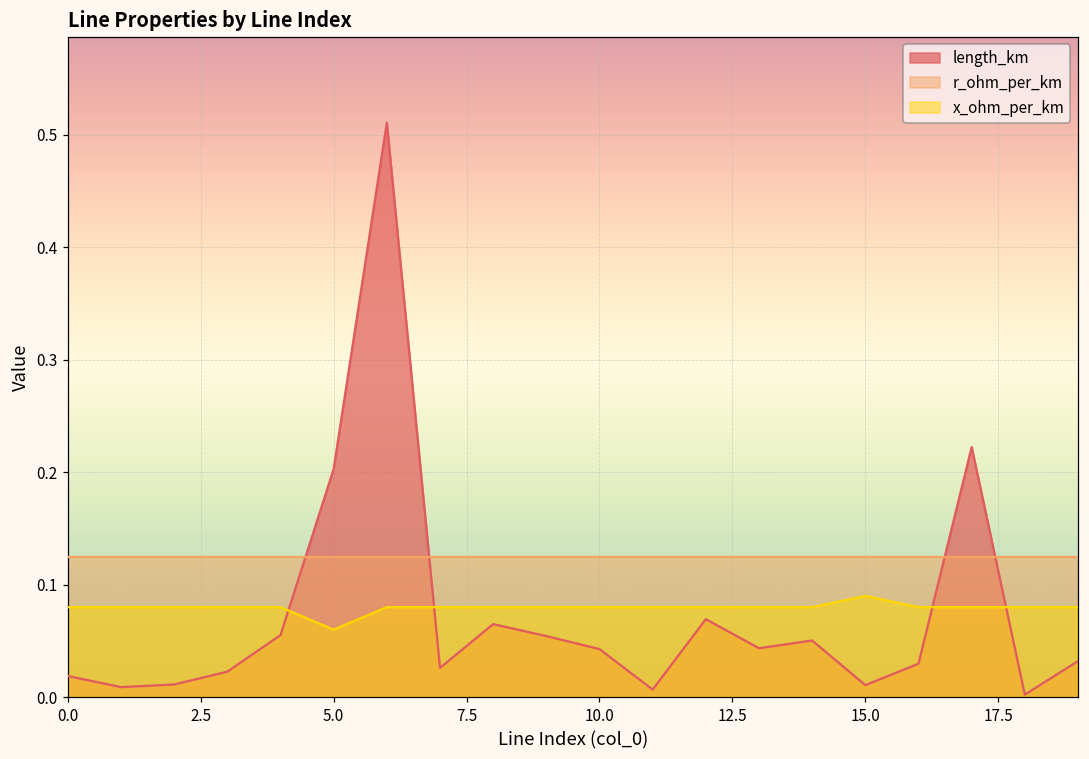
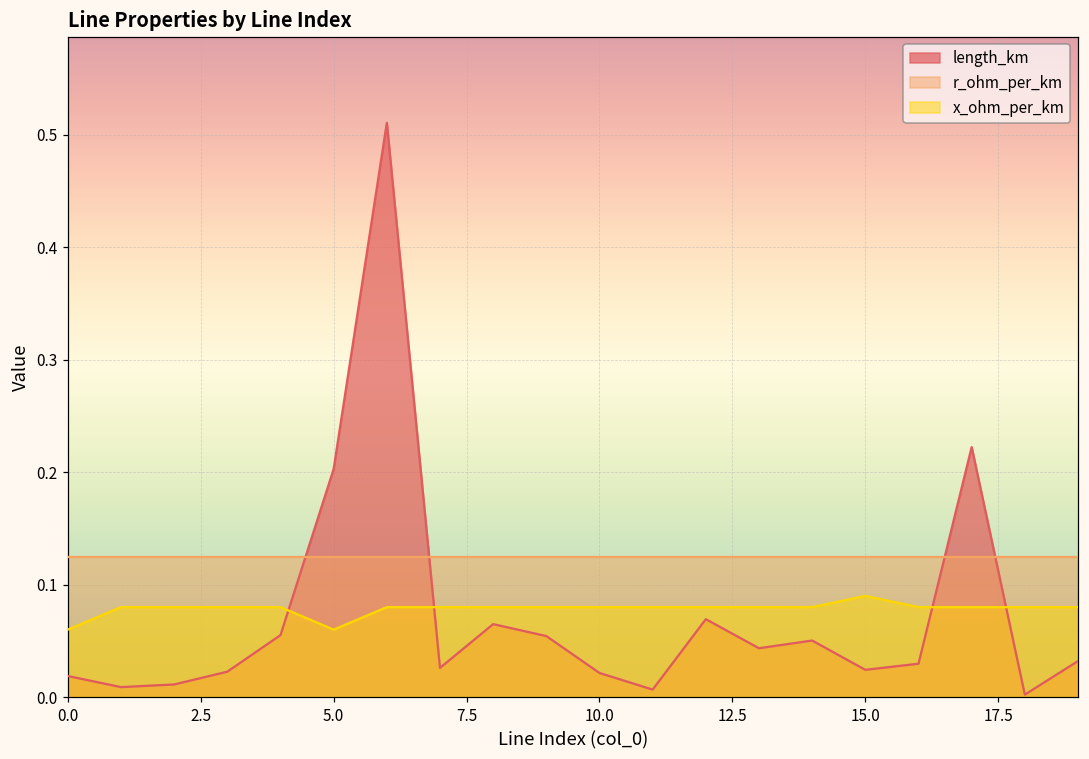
  {
    "length_km": {
      "0.0": 0.019,
      "5.0": 0.203,
-     "10.0": 0.043,
-     "15.0": 0.011
+     "10.0": 0.021,
+     "15.0": 0.024
    },
    "r_ohm_per_km": {
      "0.0": 0.125,
      "5.0": 0.125,
      "10.0": 0.125,
      "15.0": 0.125
    },
    "x_ohm_per_km": {
-     "0.0": 0.08,
+     "0.0": 0.06,
      "5.0": 0.06,
      "10.0": 0.08,
      "15.0": 0.09
    }
  }
